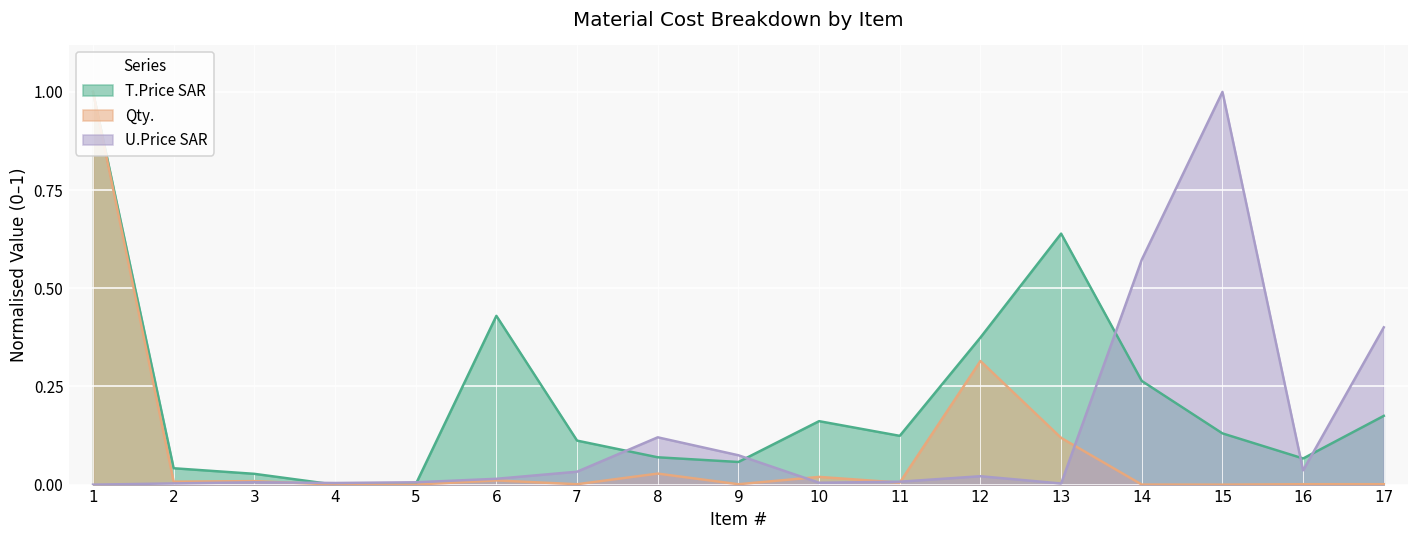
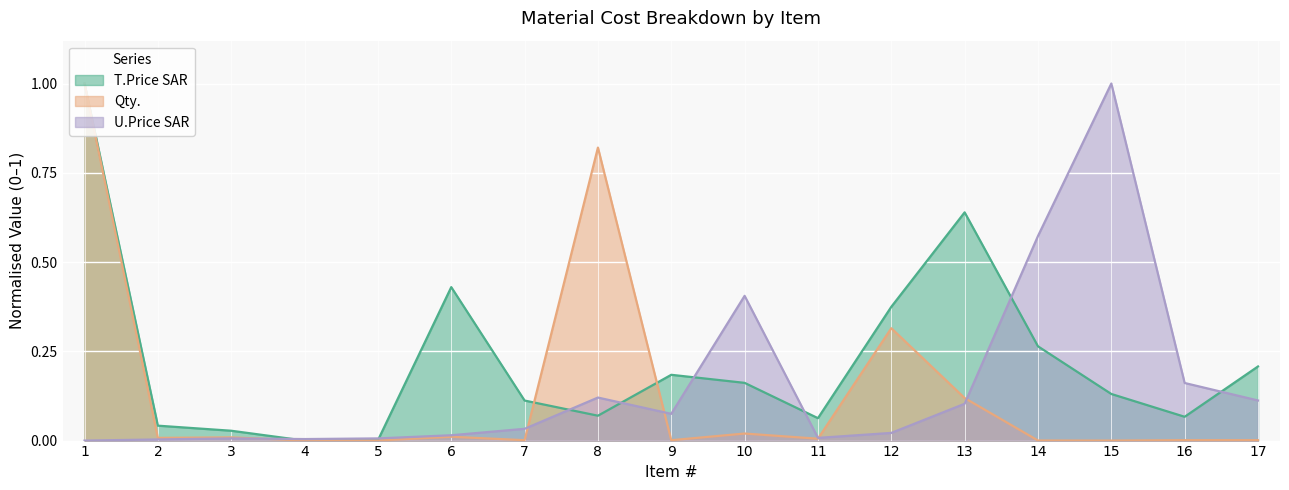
  {
    "T.Price SAR": {
      "2": 0.04,
      "3": 0.03,
      "6": 0.43,
      "7": 0.11,
      "8": 0.07,
-     "9": 0.06,
+     "9": 0.18,
      "10": 0.16,
-     "11": 0.12,
+     "11": 0.06,
      "12": 0.37,
      "13": 0.64,
      "14": 0.26,
      "15": 0.13,
      "16": 0.07,
-     "17": 0.18
+     "17": 0.21
    },
    "Qty.": {
      "7": 0.00,
-     "8": 0.03,
+     "8": 0.82,
      "9": 0.00,
      "10": 0.02,
      "12": 0.31,
      "13": 0.12,
      "14": 0.00,
      "15": 0.00,
      "16": 0.00,
      "17": 0.00
    },
    "U.Price SAR": {
      "1": 0.00,
      "7": 0.03,
      "8": 0.12,
      "9": 0.07,
-     "10": 0.00,
+     "10": 0.41,
      "12": 0.02,
-     "13": 0.00,
+     "13": 0.10,
      "14": 0.57,
      "15": 1.00,
-     "16": 0.04,
-     "17": 0.40
+     "16": 0.16,
+     "17": 0.11
    }
  }
